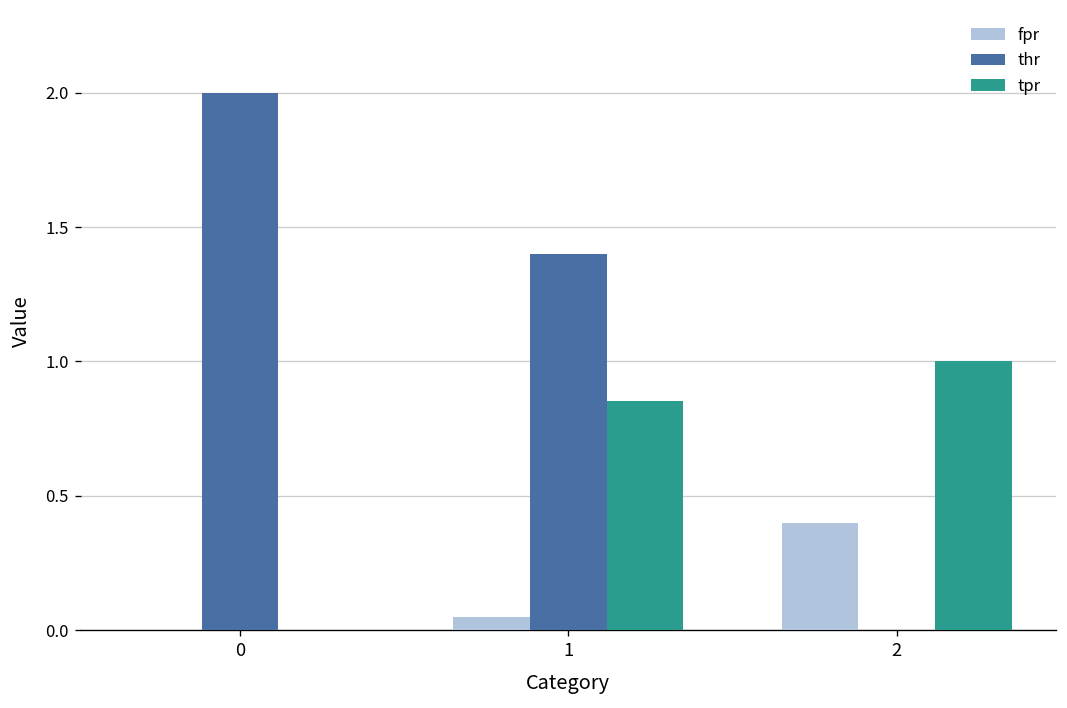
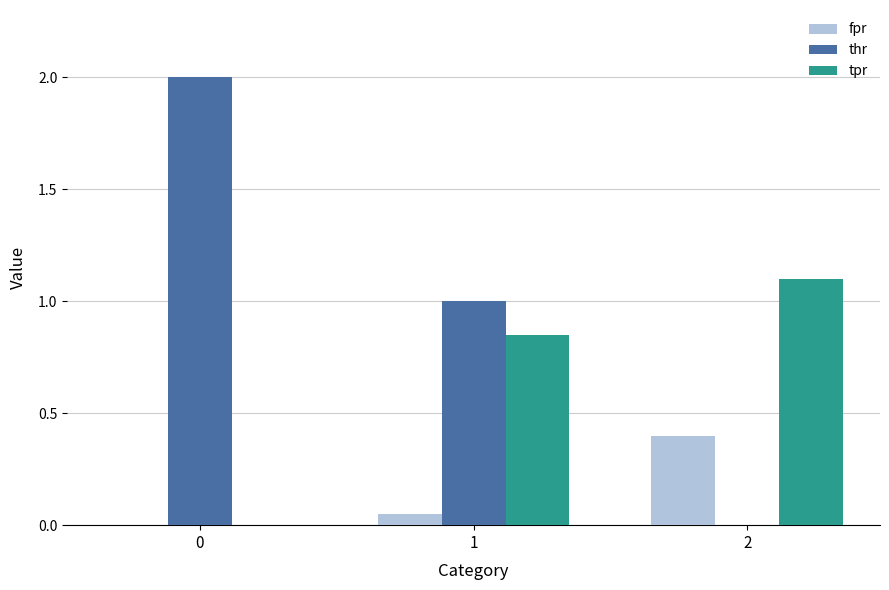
  {
    "fpr": {
      "0": 0.0,
      "1": 0.05,
      "2": 0.4
    },
    "thr": {
      "0": 2.0,
-     "1": 1.4,
+     "1": 1.0,
      "2": 0.0
    },
    "tpr": {
      "0": 0.0,
      "1": 0.85,
-     "2": 1.0
+     "2": 1.1
    }
  }
